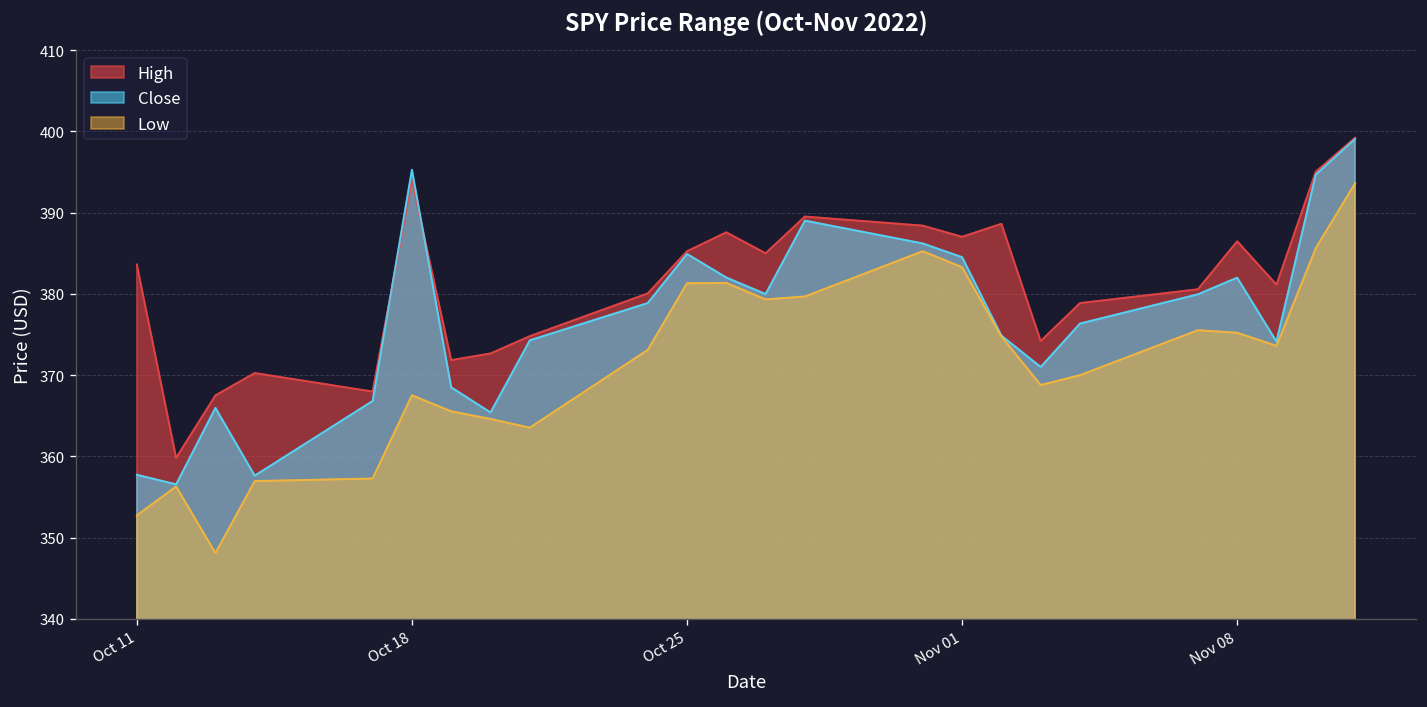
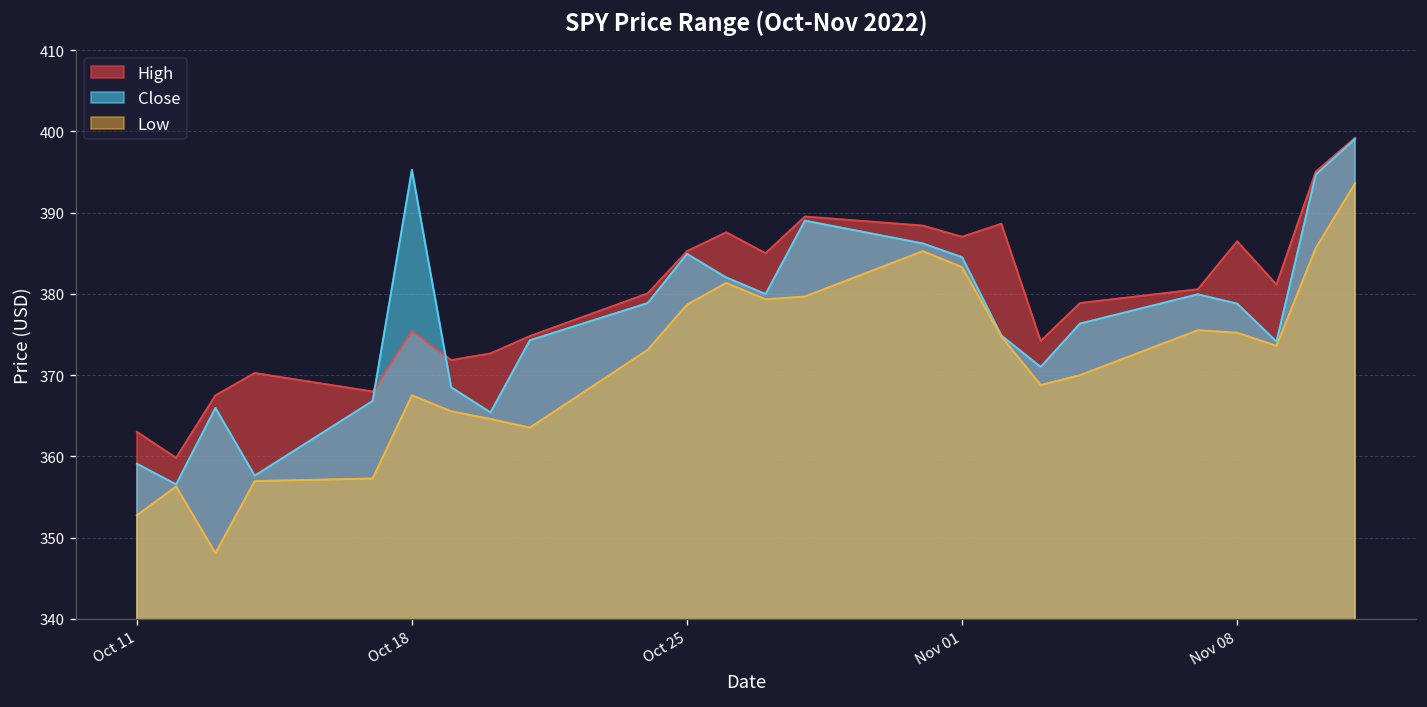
  {
    "High": {
-     "Oct 11": 384,
-     "Oct 18": 394,
+     "Oct 11": 363,
+     "Oct 18": 375,
      "Nov 01": 387,
      "Nov 08": 386
    },
    "Close": {
-     "Oct 11": 358,
+     "Oct 11": 359,
      "Oct 18": 395,
      "Nov 01": 385,
-     "Nov 08": 382
+     "Nov 08": 379
    },
    "Low": {
      "Oct 11": 353,
      "Oct 18": 368,
-     "Oct 25": 381,
+     "Oct 25": 379,
      "Nov 01": 383,
      "Nov 08": 375
    }
  }
